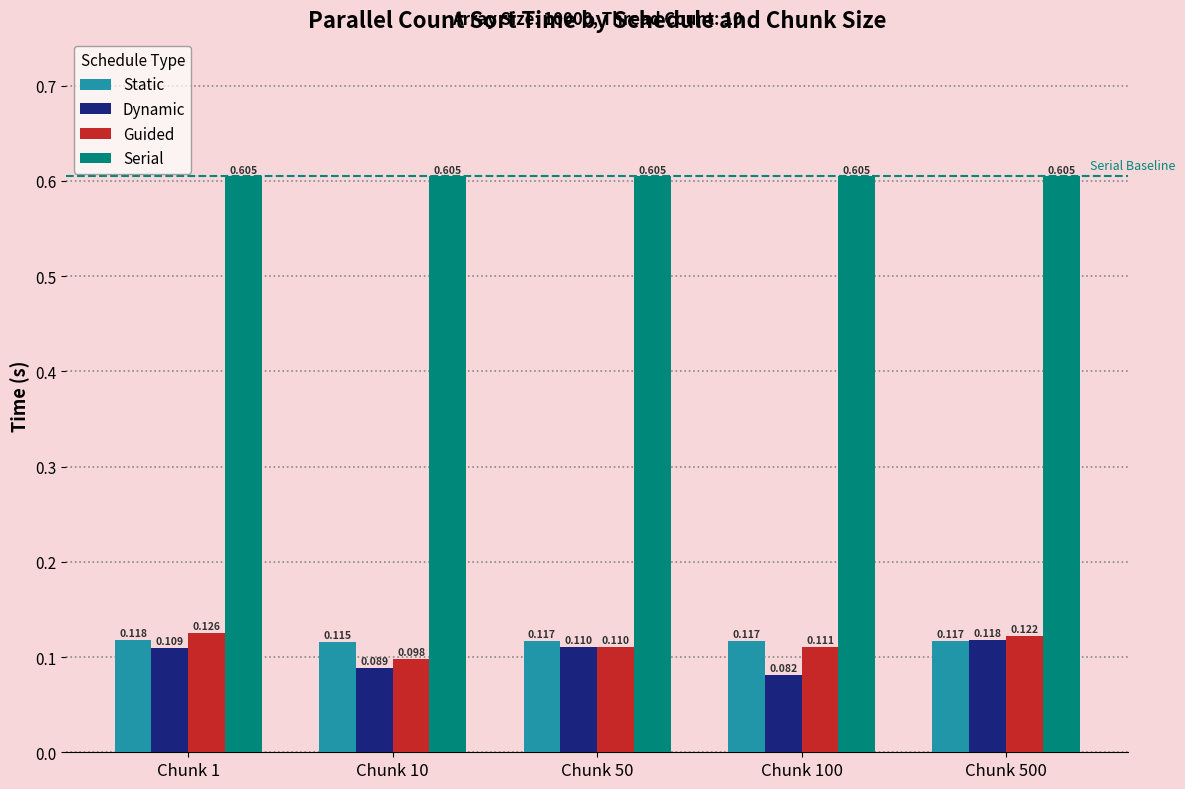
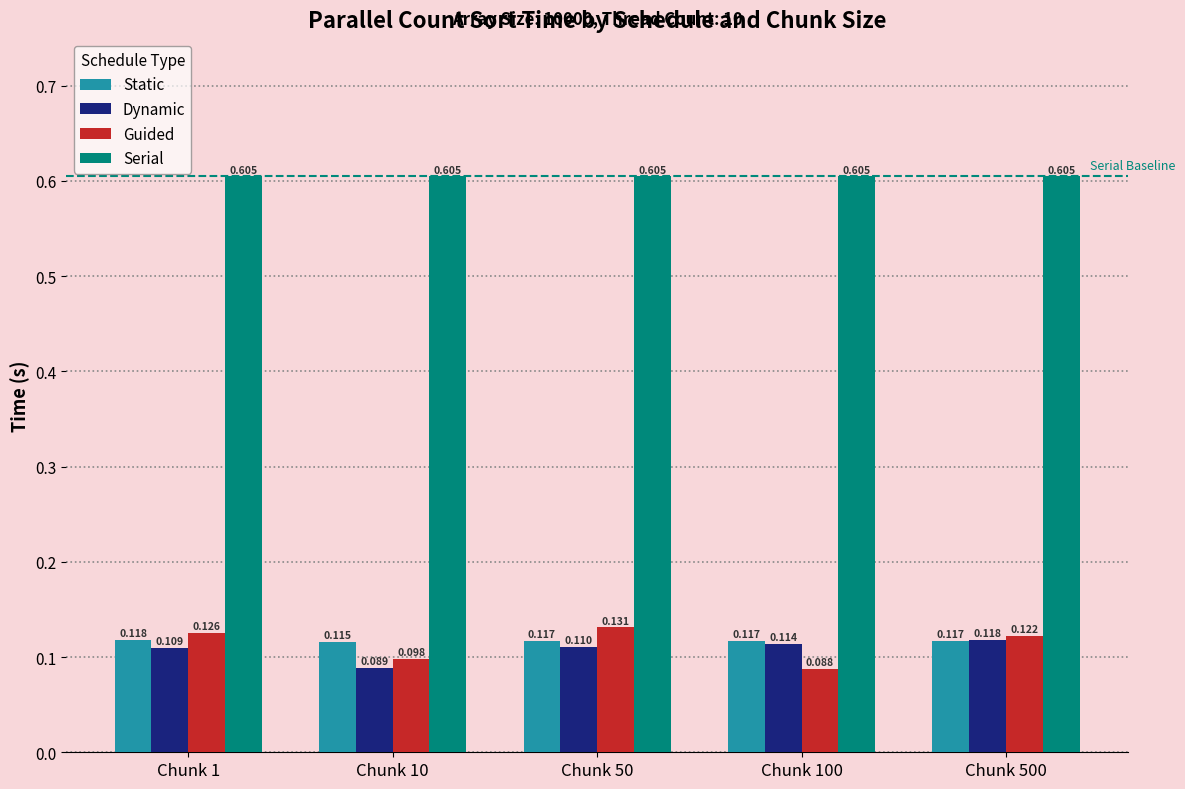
  {
    "Dynamic": {
      "Chunk 1": 0.109,
      "Chunk 10": 0.089,
      "Chunk 50": 0.110,
-     "Chunk 100": 0.082,
+     "Chunk 100": 0.114,
      "Chunk 500": 0.118
    },
    "Guided": {
      "Chunk 1": 0.126,
      "Chunk 10": 0.098,
-     "Chunk 50": 0.110,
-     "Chunk 100": 0.111,
+     "Chunk 50": 0.131,
+     "Chunk 100": 0.088,
      "Chunk 500": 0.122
    }
  }
